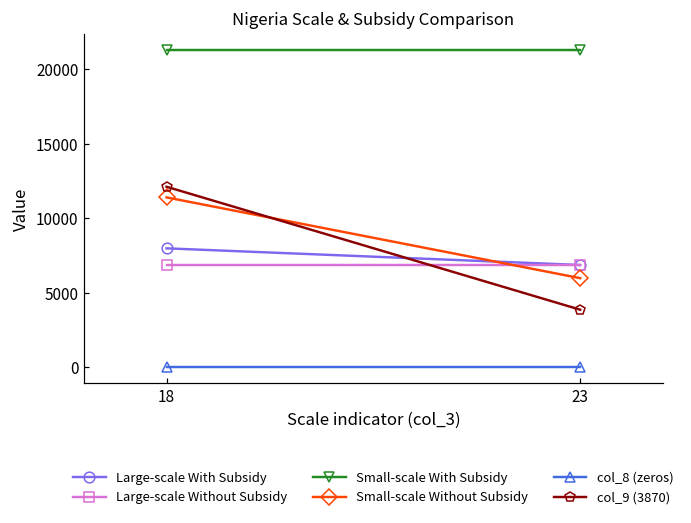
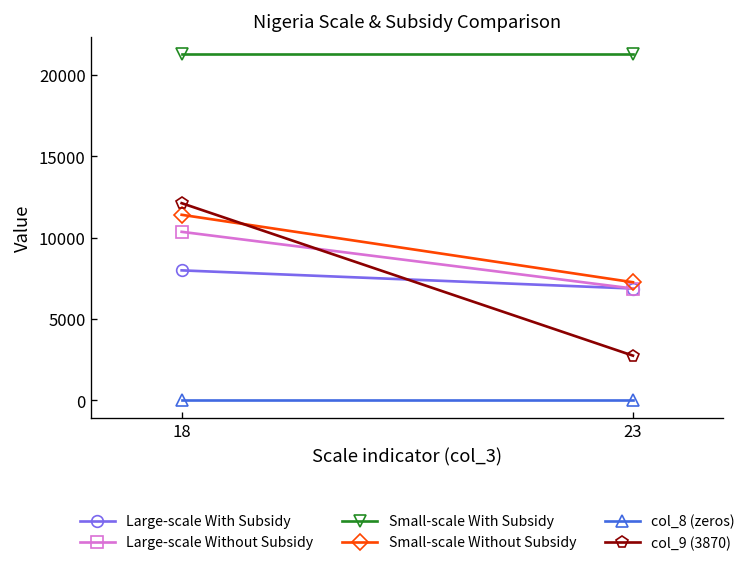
  {
    "Large-scale Without Subsidy": {
-     "18": 6900
+     "18": 10400
    },
    "Small-scale With Subsidy": {
      "18": 21300,
      "23": 21300
    },
    "Small-scale Without Subsidy": {
      "18": 11400,
-     "23": 6000
+     "23": 7300
    },
    "col_9 (3870)": {
      "18": 12100,
-     "23": 3900
+     "23": 2700
    }
  }
